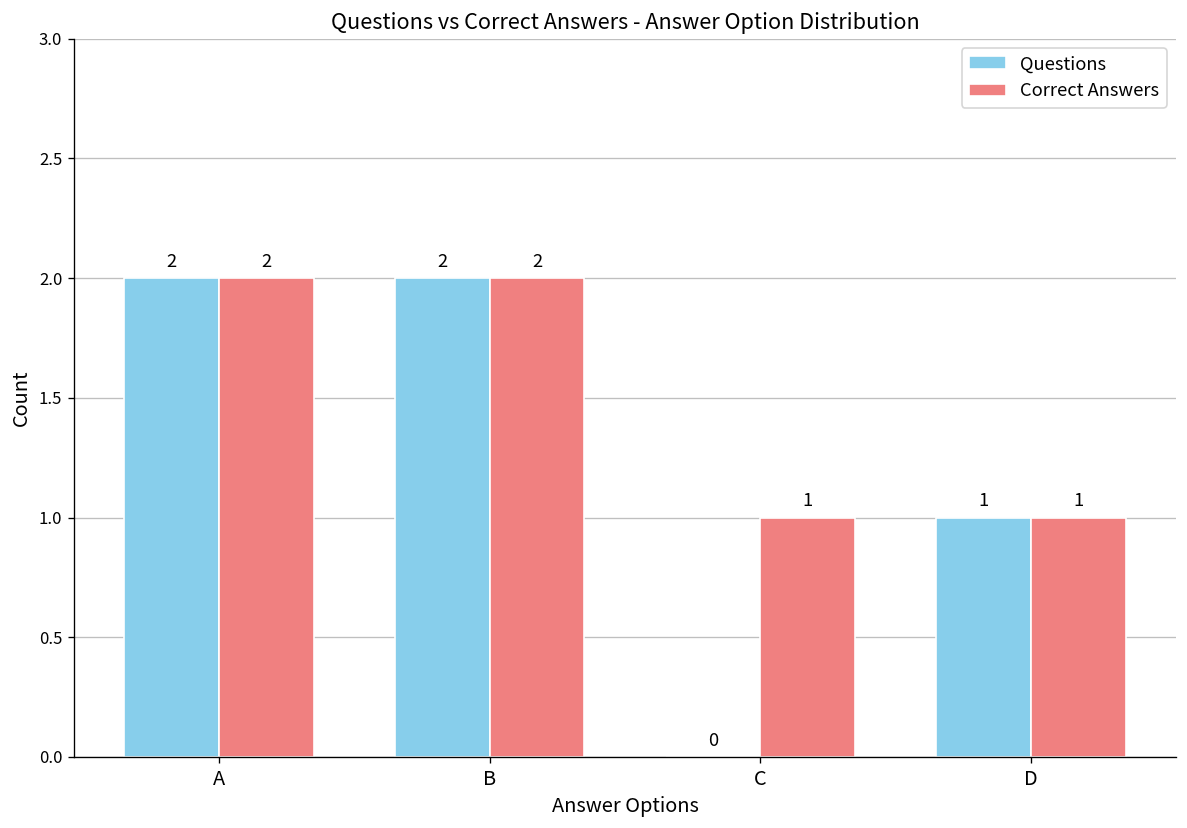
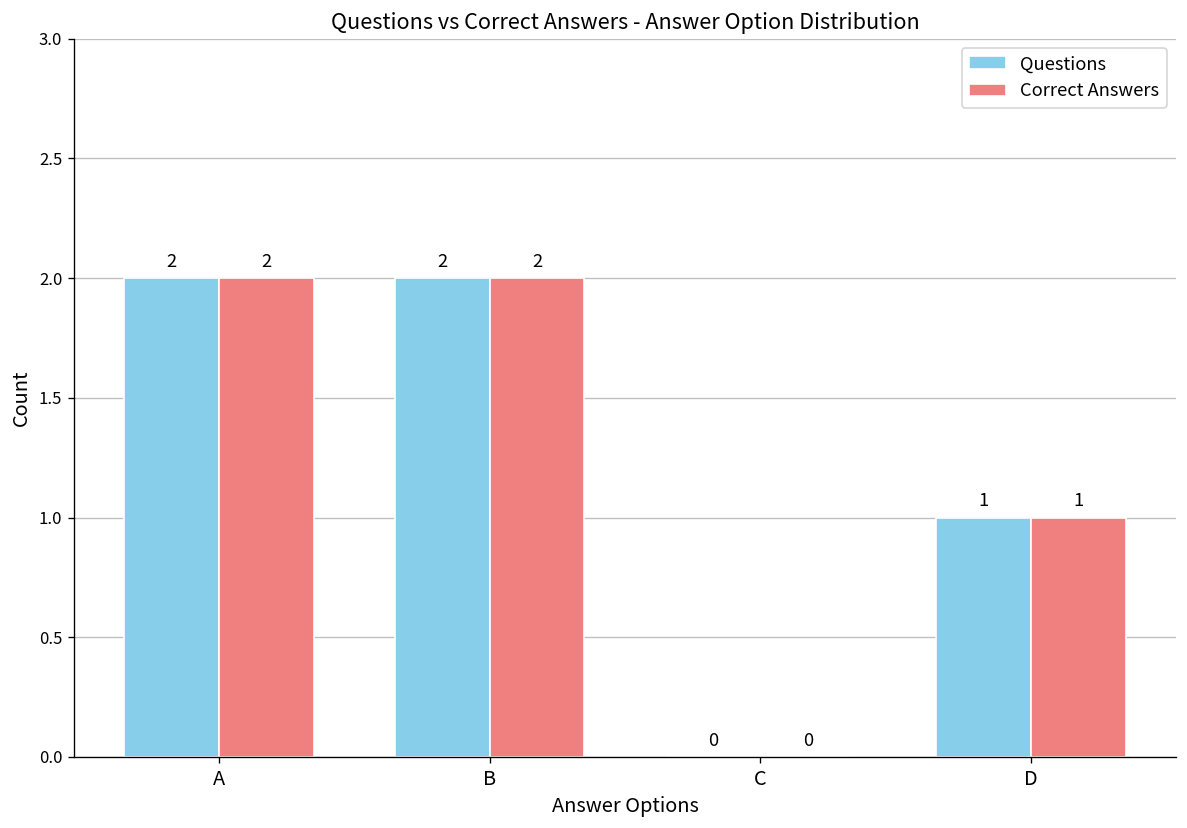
  {
    "Questions": {
      "A": 2,
      "B": 2,
      "C": 0,
      "D": 1
    },
    "Correct Answers": {
      "A": 2,
      "B": 2,
-     "C": 1,
+     "C": 0,
      "D": 1
    }
  }
